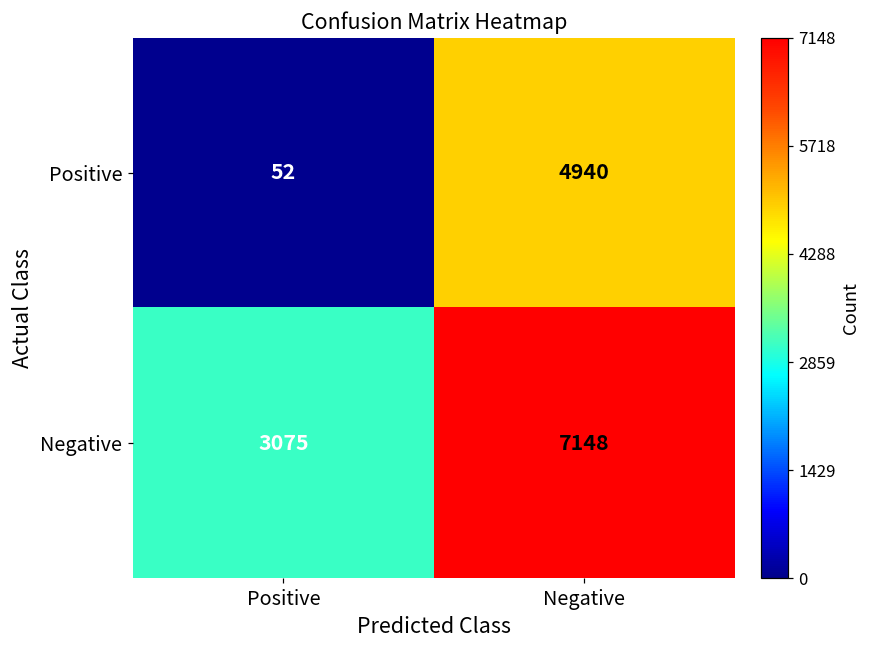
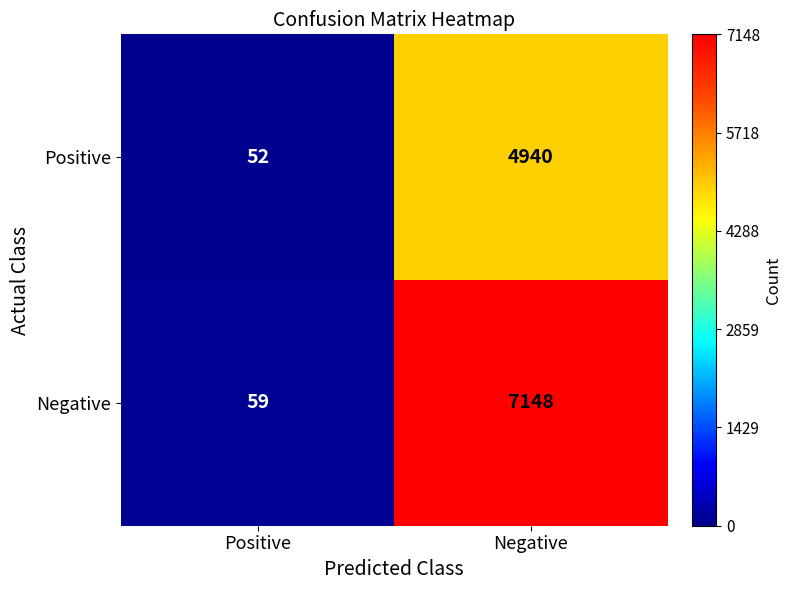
  {
    "Positive": {
      "Positive": 52,
      "Negative": 4940
    },
    "Negative": {
-     "Positive": 3075,
+     "Positive": 59,
      "Negative": 7148
    }
  }
